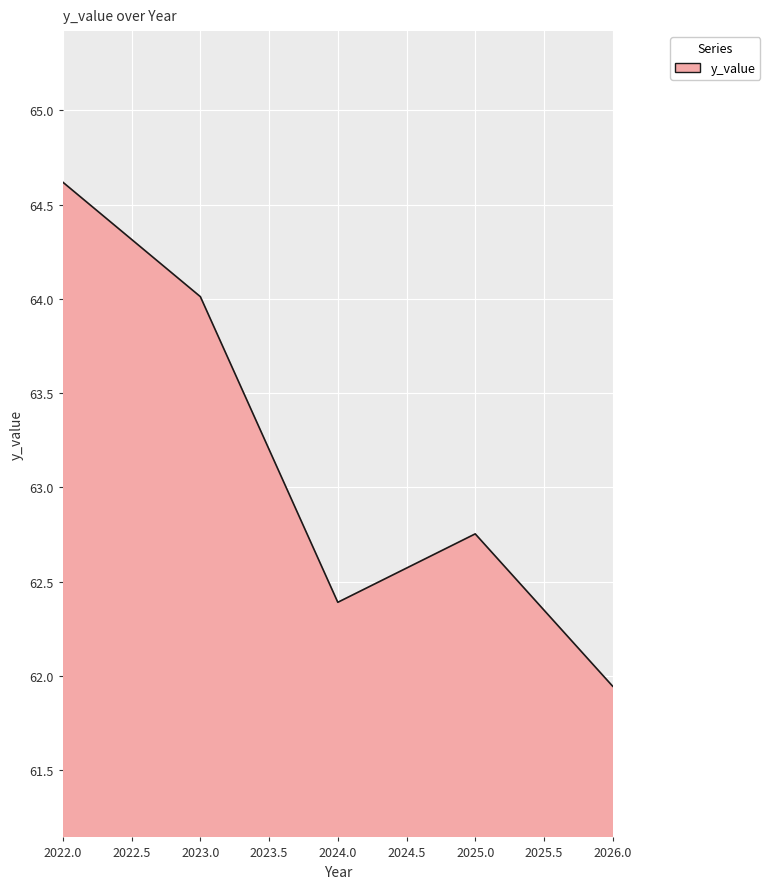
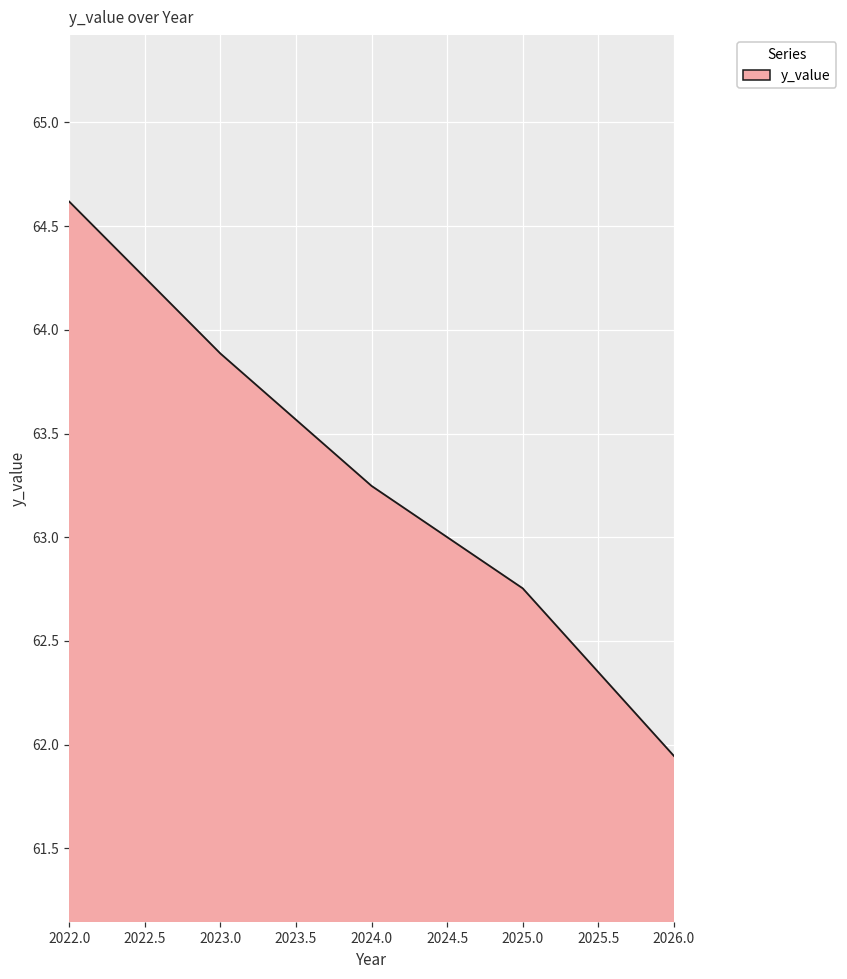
  {
    "2022.0": 64.62,
-   "2023.0": 64.01,
-   "2024.0": 62.39,
+   "2023.0": 63.89,
+   "2024.0": 63.25,
    "2025.0": 62.75,
    "2026.0": 61.95
  }
